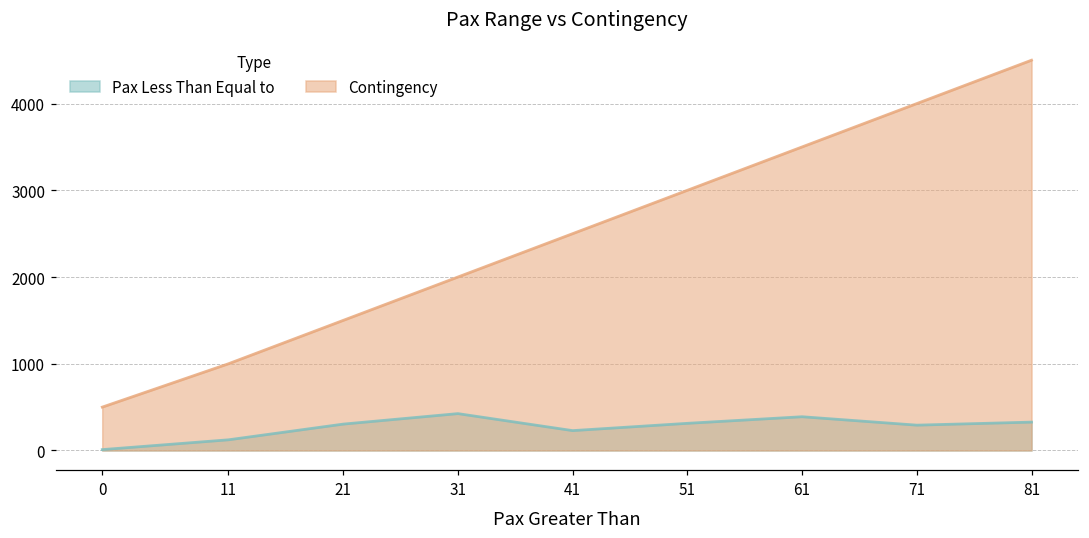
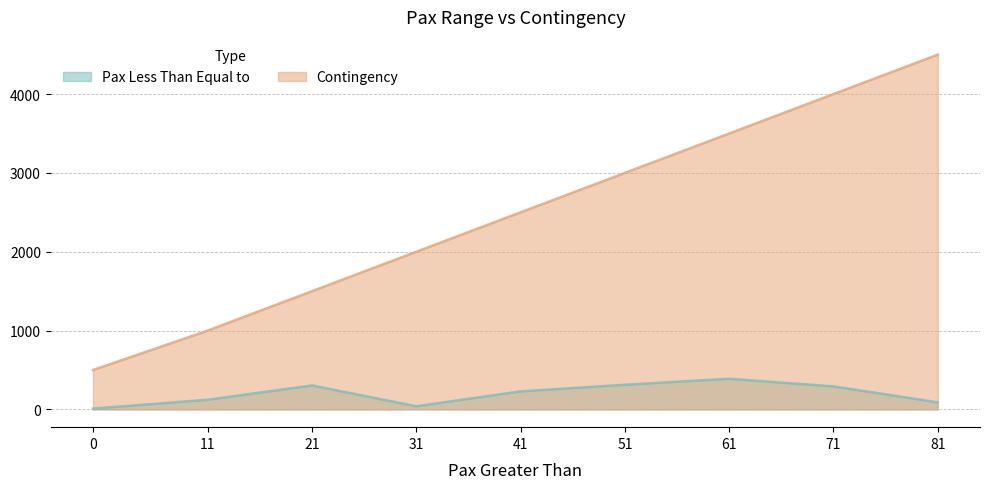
  {
    "Pax Less Than Equal to": {
      "0": 0,
      "11": 100,
      "21": 300,
-     "31": 400,
+     "31": 0,
      "41": 200,
      "51": 300,
      "61": 400,
      "71": 300,
-     "81": 300
+     "81": 100
    },
    "Contingency": {
      "0": 500,
      "11": 1000,
      "21": 1500,
      "31": 2000,
      "41": 2500,
      "51": 3000,
      "61": 3500,
      "71": 4000,
      "81": 4500
    }
  }
